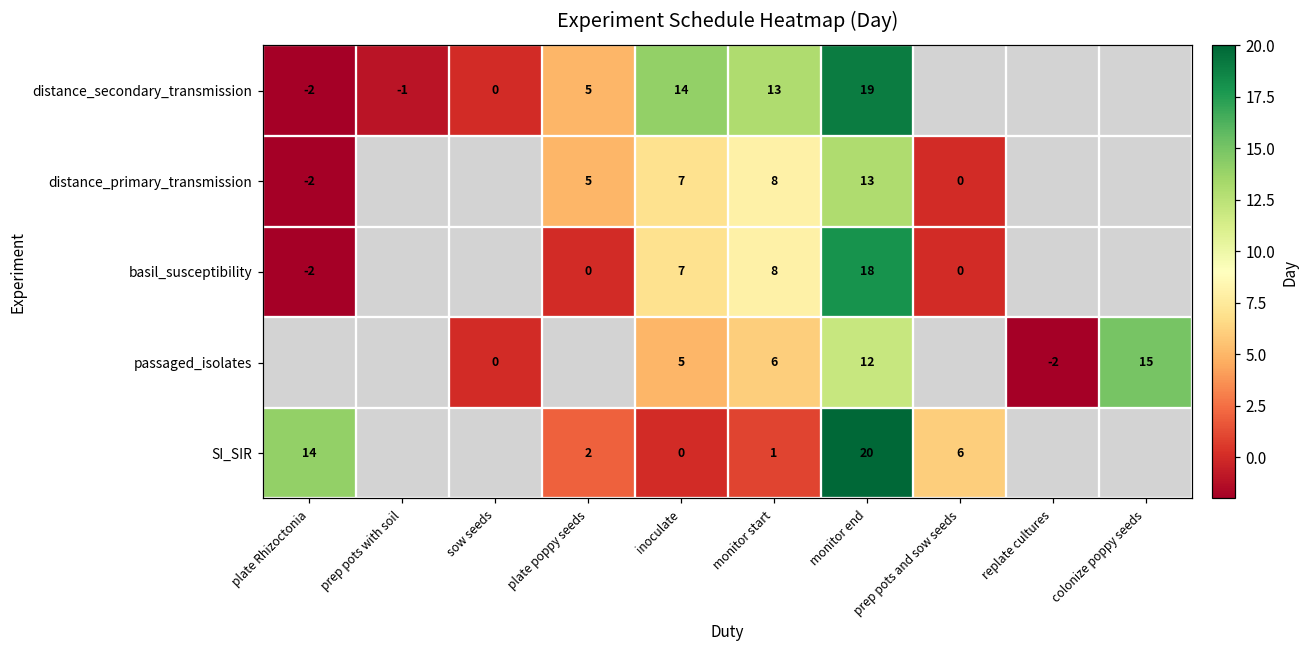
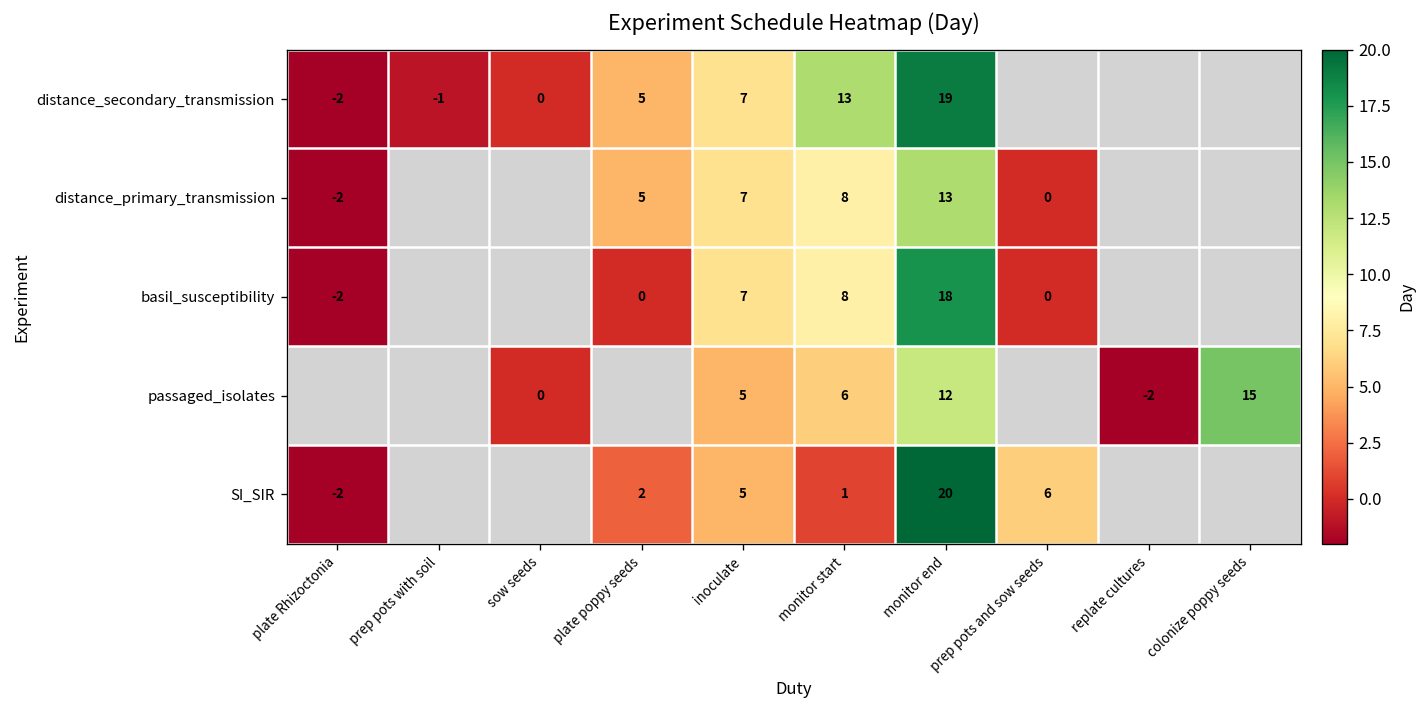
  {
    "distance_secondary_transmission": {
      "plate Rhizoctonia": -2,
      "prep pots with soil": -1,
      "sow seeds": 0,
      "plate poppy seeds": 5,
-     "inoculate": 14,
+     "inoculate": 7,
      "monitor start": 13,
      "monitor end": 19
    },
    "distance_primary_transmission": {
      "plate Rhizoctonia": -2,
      "plate poppy seeds": 5,
      "inoculate": 7,
      "monitor start": 8,
      "monitor end": 13,
      "prep pots and sow seeds": 0
    },
    "basil_susceptibility": {
      "plate Rhizoctonia": -2,
      "plate poppy seeds": 0,
      "inoculate": 7,
      "monitor start": 8,
      "monitor end": 18,
      "prep pots and sow seeds": 0
    },
    "passaged_isolates": {
      "sow seeds": 0,
      "inoculate": 5,
      "monitor start": 6,
      "monitor end": 12,
      "replate cultures": -2,
      "colonize poppy seeds": 15
    },
    "SI_SIR": {
-     "plate Rhizoctonia": 14,
+     "plate Rhizoctonia": -2,
      "plate poppy seeds": 2,
-     "inoculate": 0,
+     "inoculate": 5,
      "monitor start": 1,
      "monitor end": 20,
      "prep pots and sow seeds": 6
    }
  }
